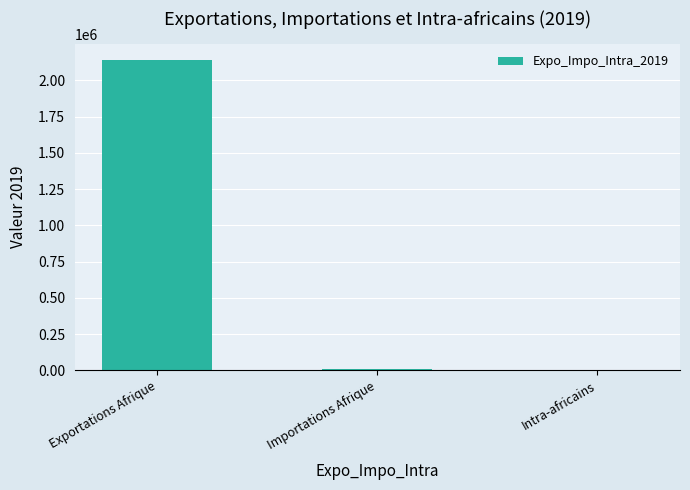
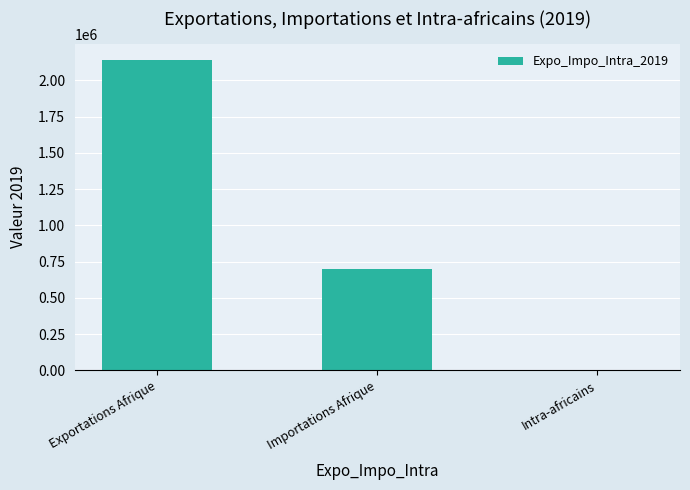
  {
    "Exportations Afrique": 2140000,
-   "Importations Afrique": 10000
+   "Importations Afrique": 700000
  }
